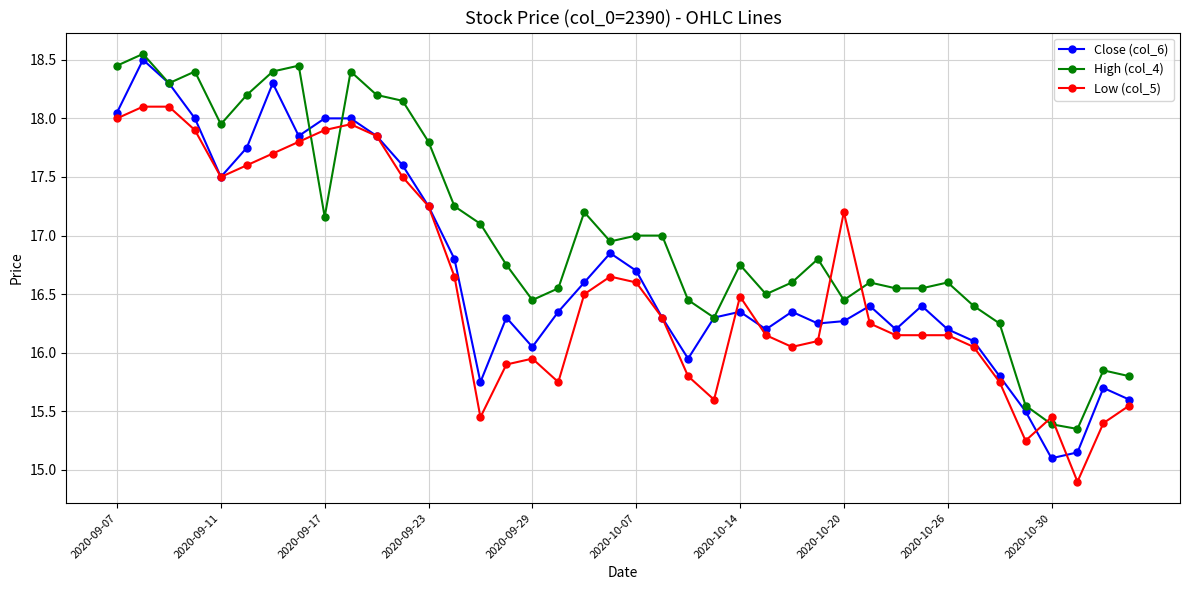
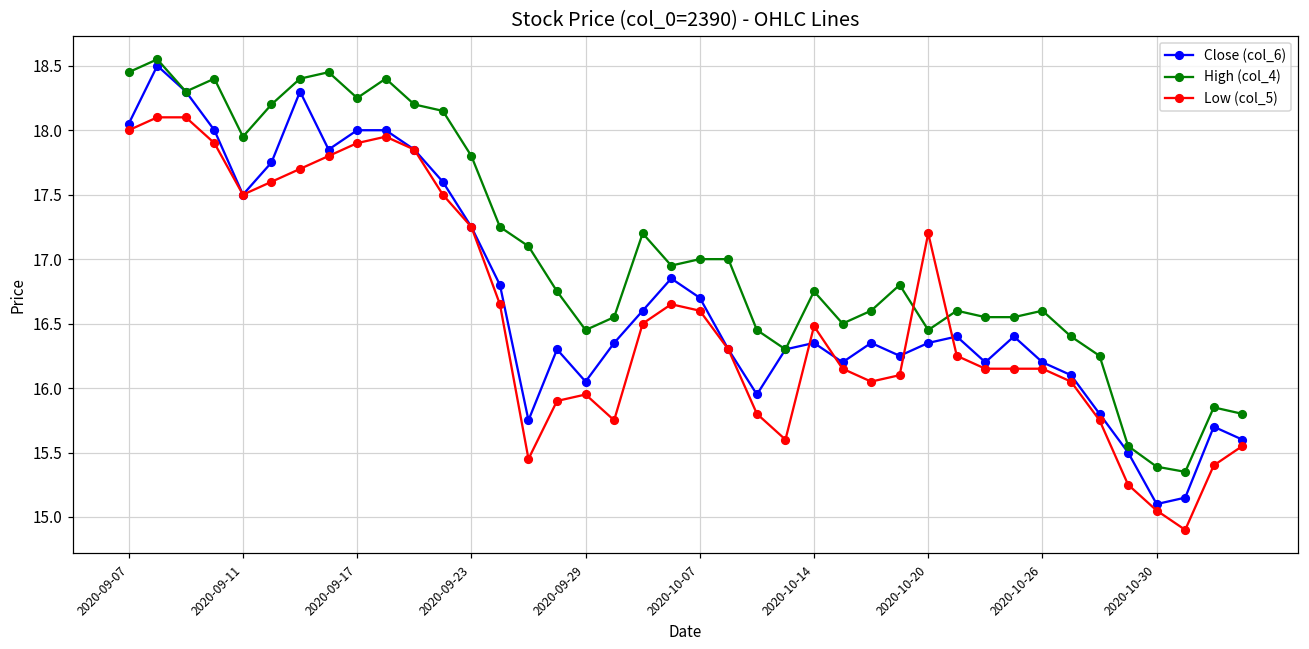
  {
    "Close (col_6)": {
      "2020-09-07": 18.05,
      "2020-09-17": 18.00,
      "2020-09-29": 16.05,
      "2020-10-07": 16.70,
      "2020-10-14": 16.35,
-     "2020-10-20": 16.27,
+     "2020-10-20": 16.35,
      "2020-10-26": 16.20,
      "2020-10-30": 15.10
    },
    "High (col_4)": {
      "2020-09-07": 18.45,
      "2020-09-11": 17.95,
-     "2020-09-17": 17.16,
+     "2020-09-17": 18.25,
      "2020-09-23": 17.80,
      "2020-09-29": 16.45,
      "2020-10-07": 17.00,
      "2020-10-14": 16.75,
      "2020-10-20": 16.45,
      "2020-10-26": 16.60,
      "2020-10-30": 15.39
    },
    "Low (col_5)": {
      "2020-09-07": 18.00,
      "2020-09-17": 17.90,
      "2020-09-29": 15.95,
      "2020-10-07": 16.60,
      "2020-10-14": 16.48,
      "2020-10-20": 17.20,
      "2020-10-26": 16.15,
-     "2020-10-30": 15.45
+     "2020-10-30": 15.05
    }
  }
